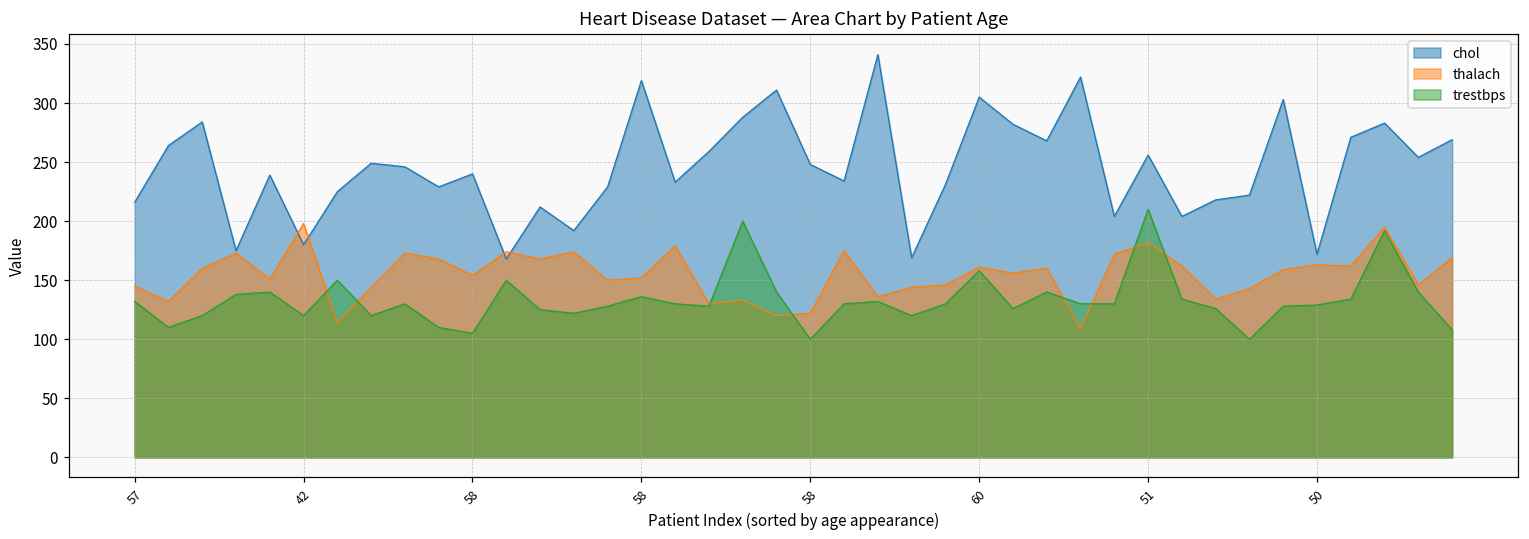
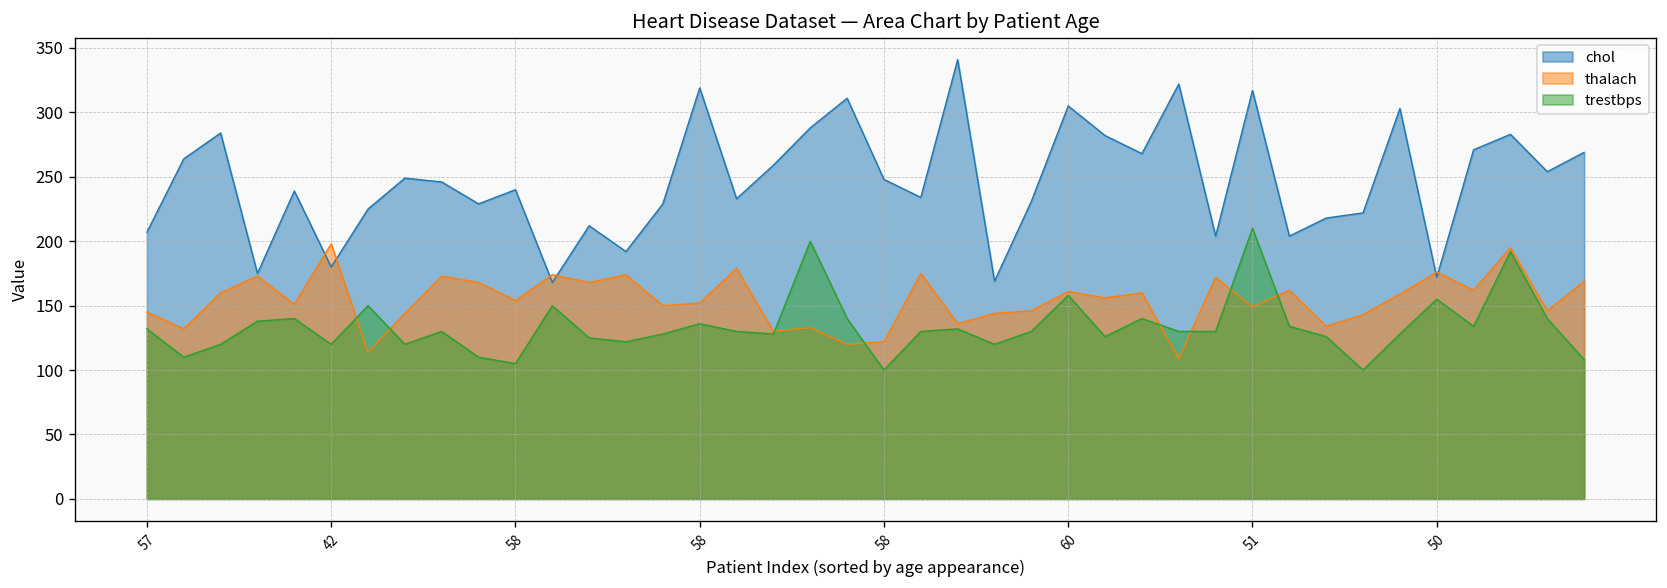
  {
    "chol": {
-     "57": 216,
+     "57": 207,
      "42": 180,
      "60": 305,
-     "51": 256,
+     "51": 317,
      "50": 172
    },
    "thalach": {
      "57": 145,
      "42": 198,
      "60": 161,
-     "51": 182,
-     "50": 163
+     "51": 149,
+     "50": 176
    },
    "trestbps": {
      "57": 132,
      "42": 120,
      "60": 158,
      "51": 210,
-     "50": 129
+     "50": 155
    }
  }
